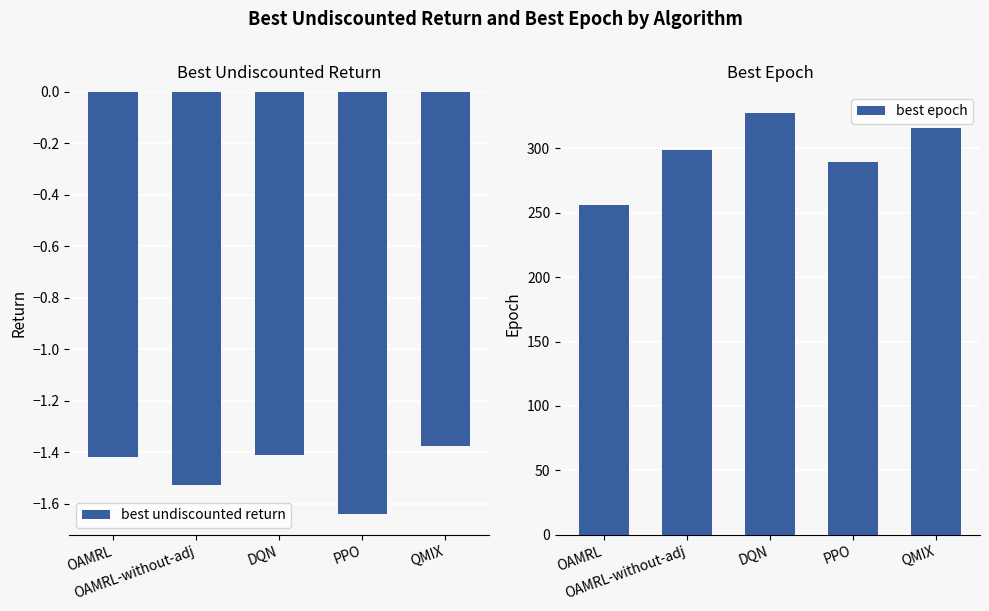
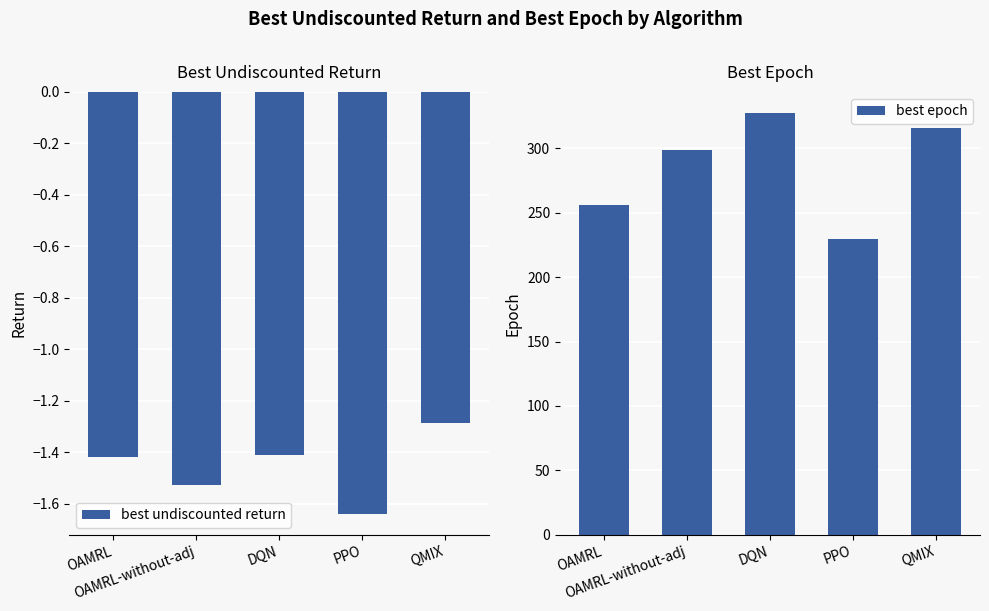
  {
    "Best Undiscounted Return": {
      "OAMRL": -1.42,
      "OAMRL-without-adj": -1.53,
      "DQN": -1.41,
      "PPO": -1.64,
-     "QMIX": -1.38
+     "QMIX": -1.29
    },
    "Best Epoch": {
      "OAMRL": 256,
      "OAMRL-without-adj": 298,
      "DQN": 327,
-     "PPO": 290,
+     "PPO": 229,
      "QMIX": 316
    }
  }
